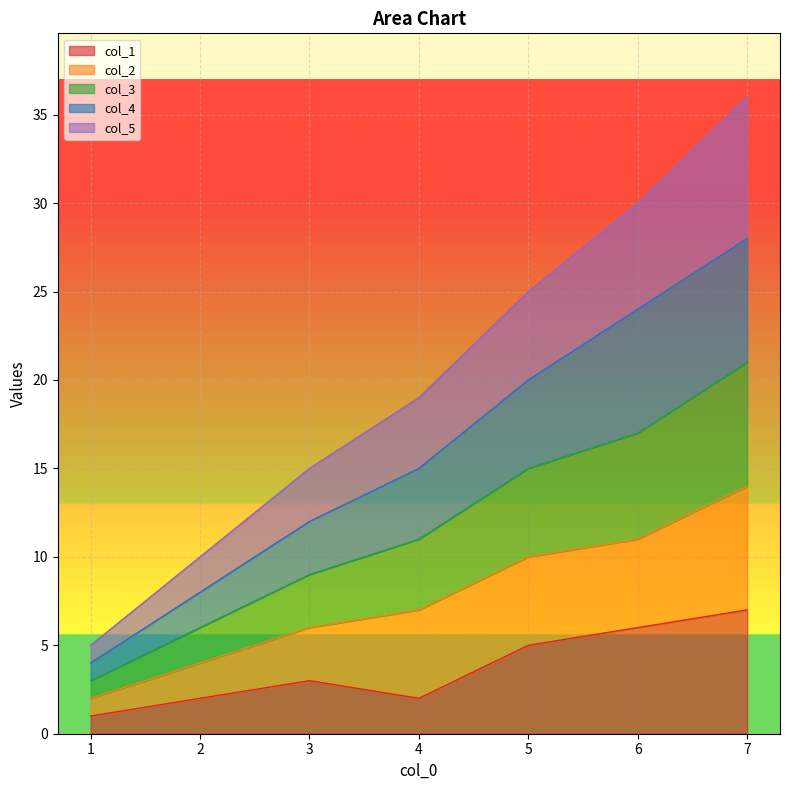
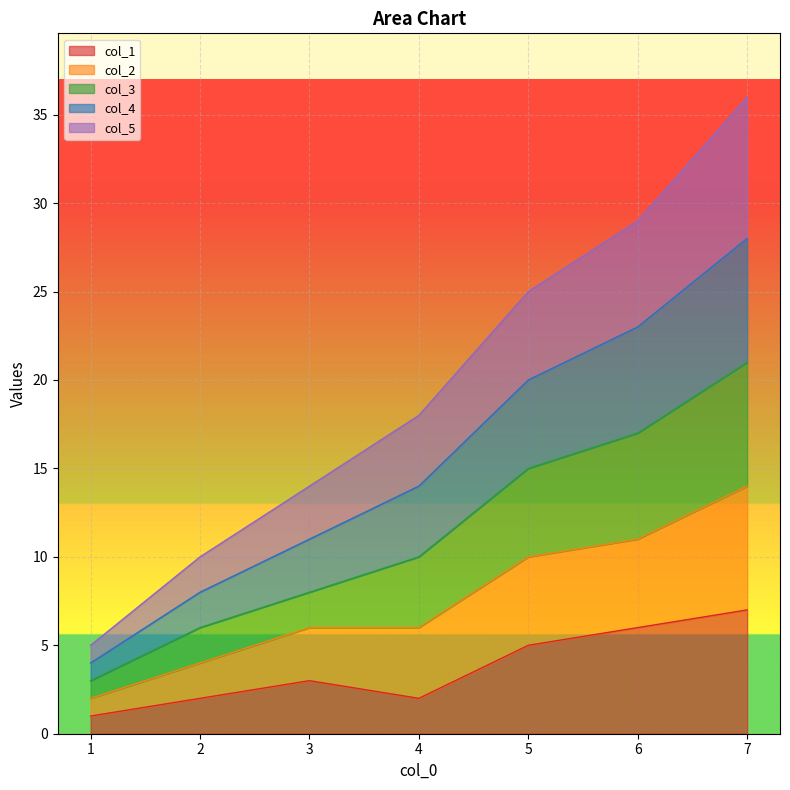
  {
    "col_1": {
      "1": 1,
      "2": 2,
      "3": 3,
      "4": 2,
      "5": 5,
      "6": 6,
      "7": 7
    },
    "col_2": {
      "1": 1,
      "2": 2,
      "3": 3,
-     "4": 5,
+     "4": 4,
      "5": 5,
      "6": 5,
      "7": 7
    },
    "col_3": {
      "1": 1,
      "2": 2,
-     "3": 3,
+     "3": 2,
      "4": 4,
      "5": 5,
      "6": 6,
      "7": 7
    },
    "col_4": {
      "1": 1,
      "2": 2,
      "3": 3,
      "4": 4,
      "5": 5,
-     "6": 7,
+     "6": 6,
      "7": 7
    },
    "col_5": {
      "1": 1,
      "2": 2,
      "3": 3,
      "4": 4,
      "5": 5,
      "6": 6,
      "7": 8
    }
  }
